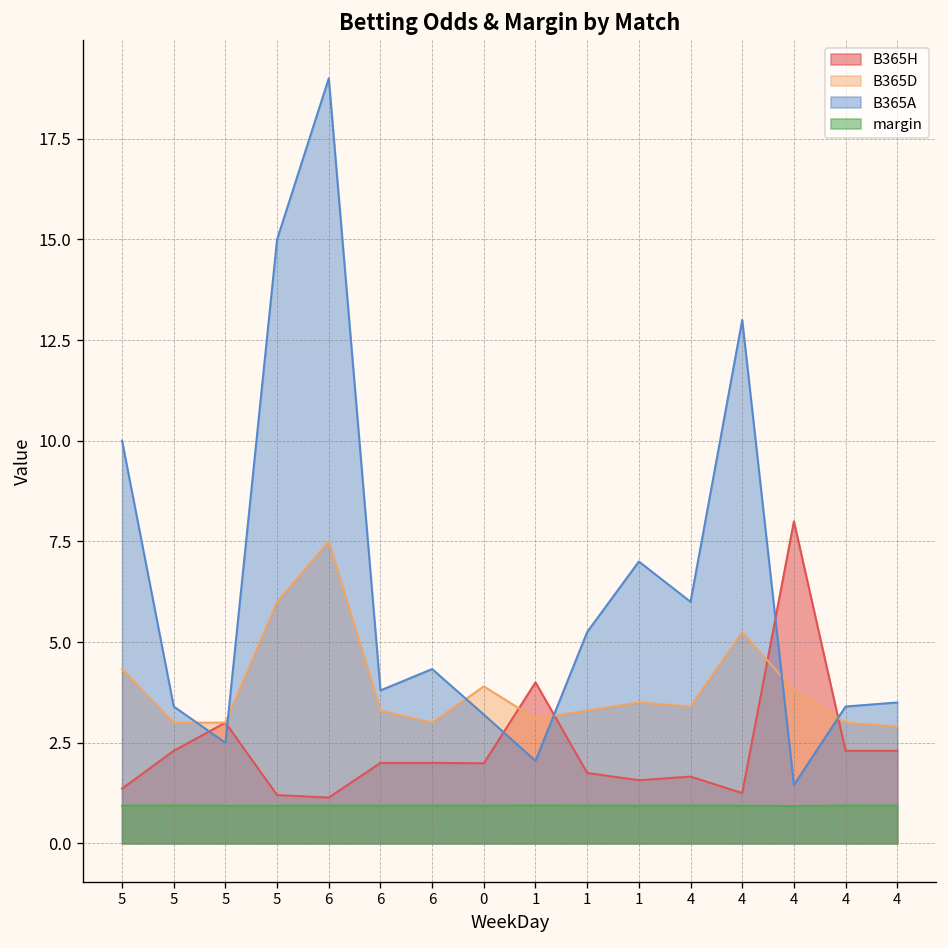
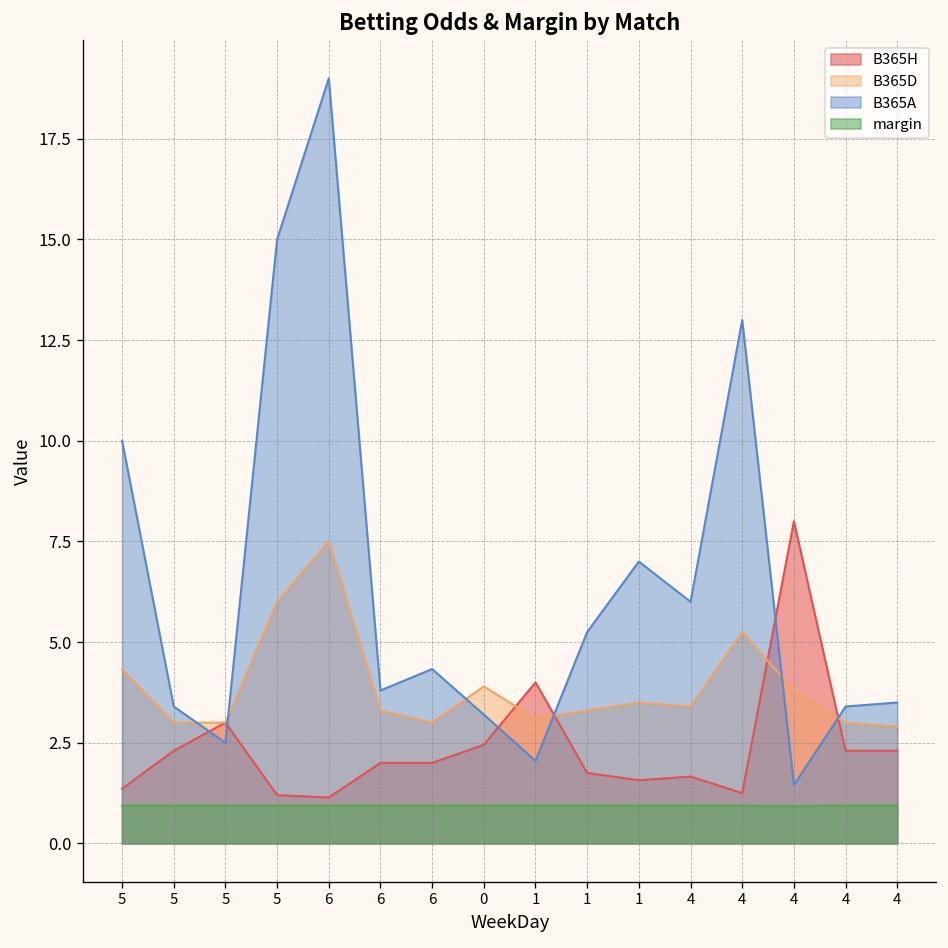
  {
    "B365H": {
-     "0": 2.0
+     "0": 2.5
    },
    "B365D": {
      "0": 3.9
    },
    "B365A": {
      "0": 3.2
    },
    "margin": {
      "0": 0.9
    }
  }
